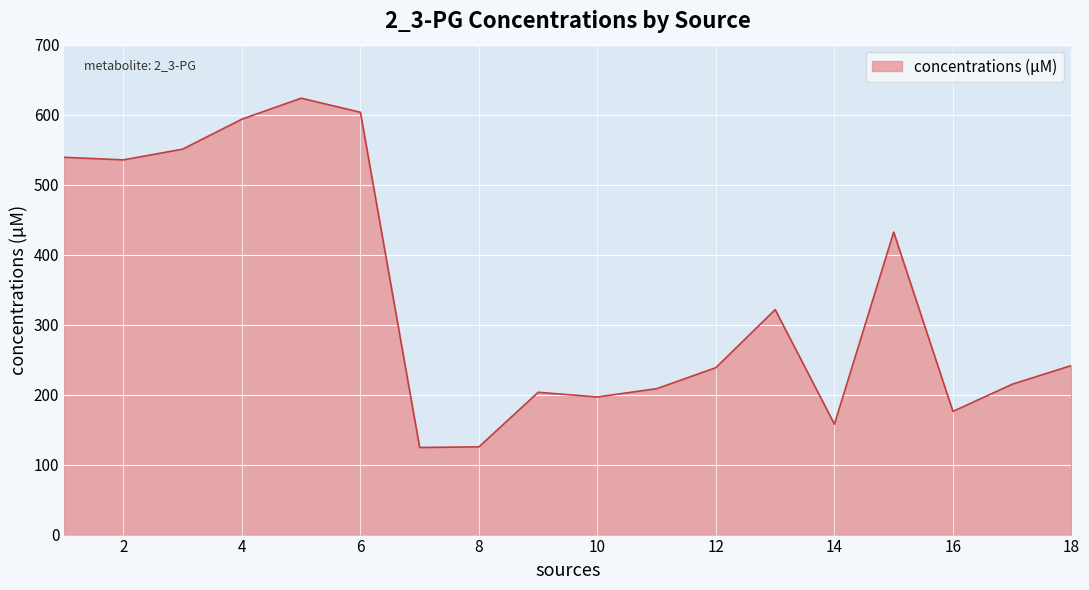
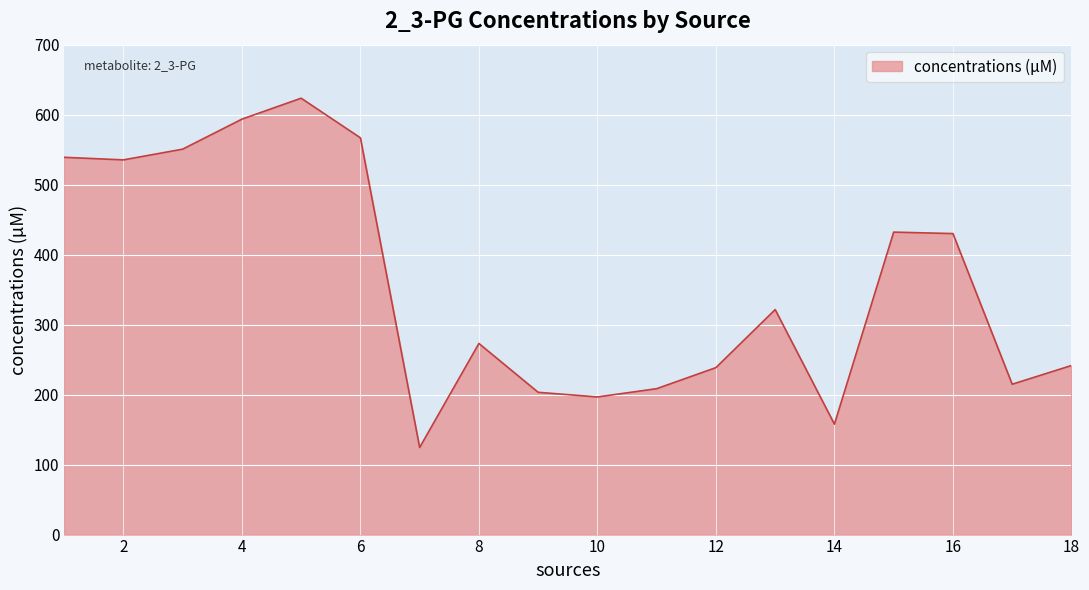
  {
    "2": 540,
    "4": 590,
-   "6": 600,
-   "8": 130,
+   "6": 570,
+   "8": 270,
    "10": 200,
    "12": 240,
    "14": 160,
-   "16": 180,
+   "16": 430,
    "18": 240
  }
